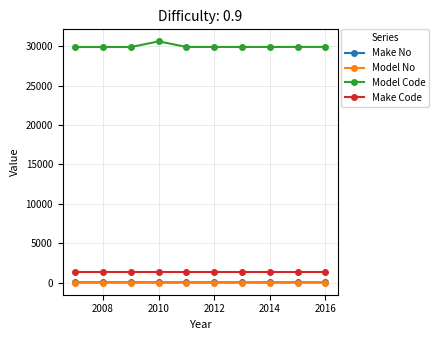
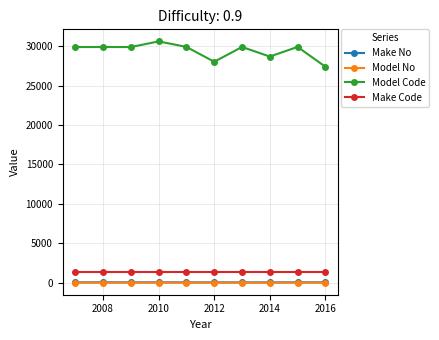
  {
    "Model Code": {
      "2008": 30000,
      "2010": 31000,
-     "2012": 30000,
-     "2014": 30000,
-     "2016": 30000
+     "2012": 28000,
+     "2014": 29000,
+     "2016": 27000
    },
    "Make Code": {
      "2008": 1000,
      "2010": 1000,
      "2012": 1000,
      "2014": 1000,
      "2016": 1000
    }
  }
